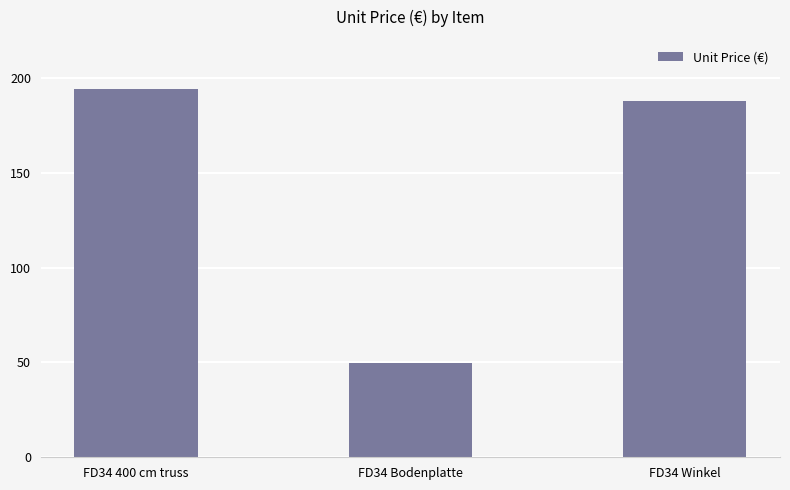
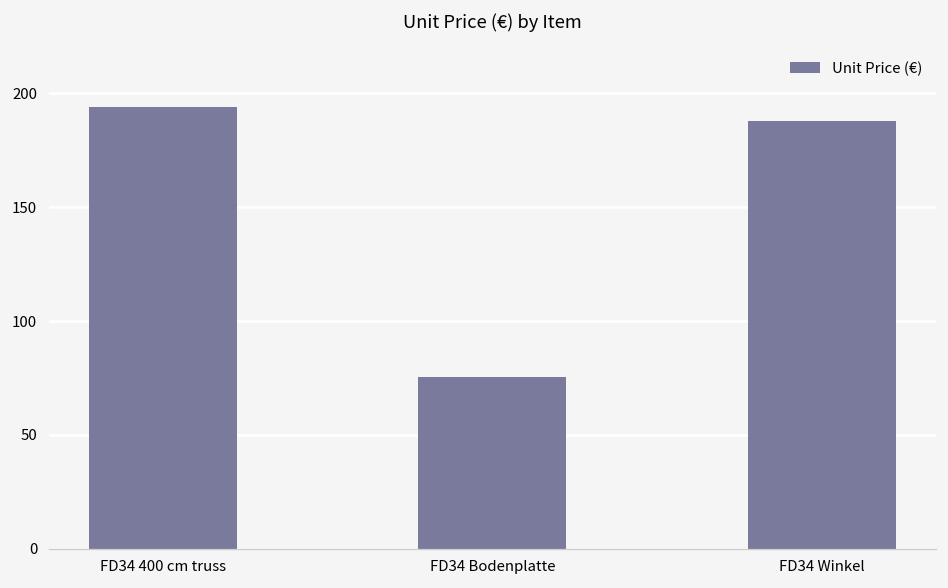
  {
    "FD34 400 cm truss": 194,
-   "FD34 Bodenplatte": 50,
+   "FD34 Bodenplatte": 75,
    "FD34 Winkel": 188
  }
